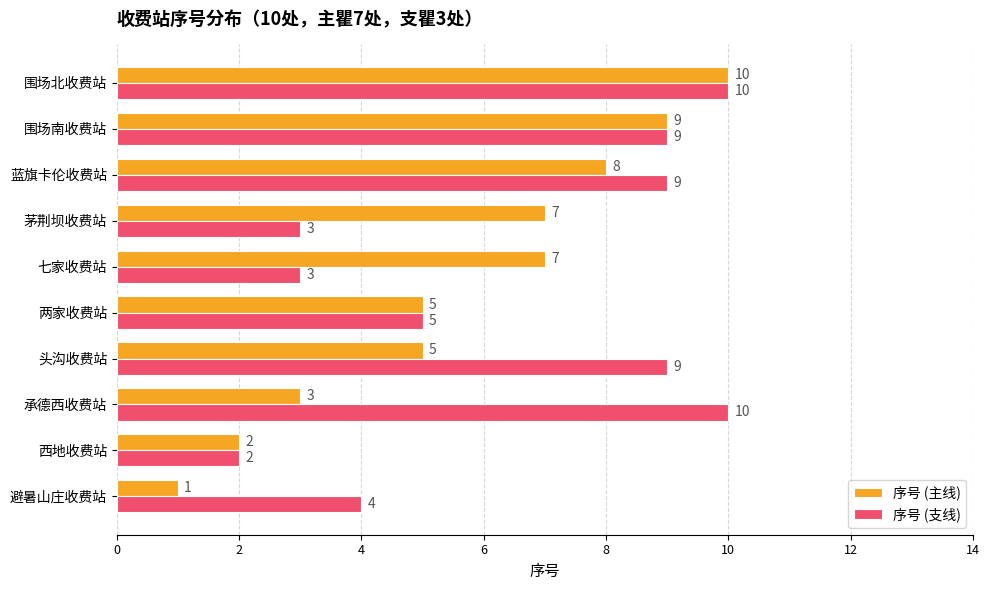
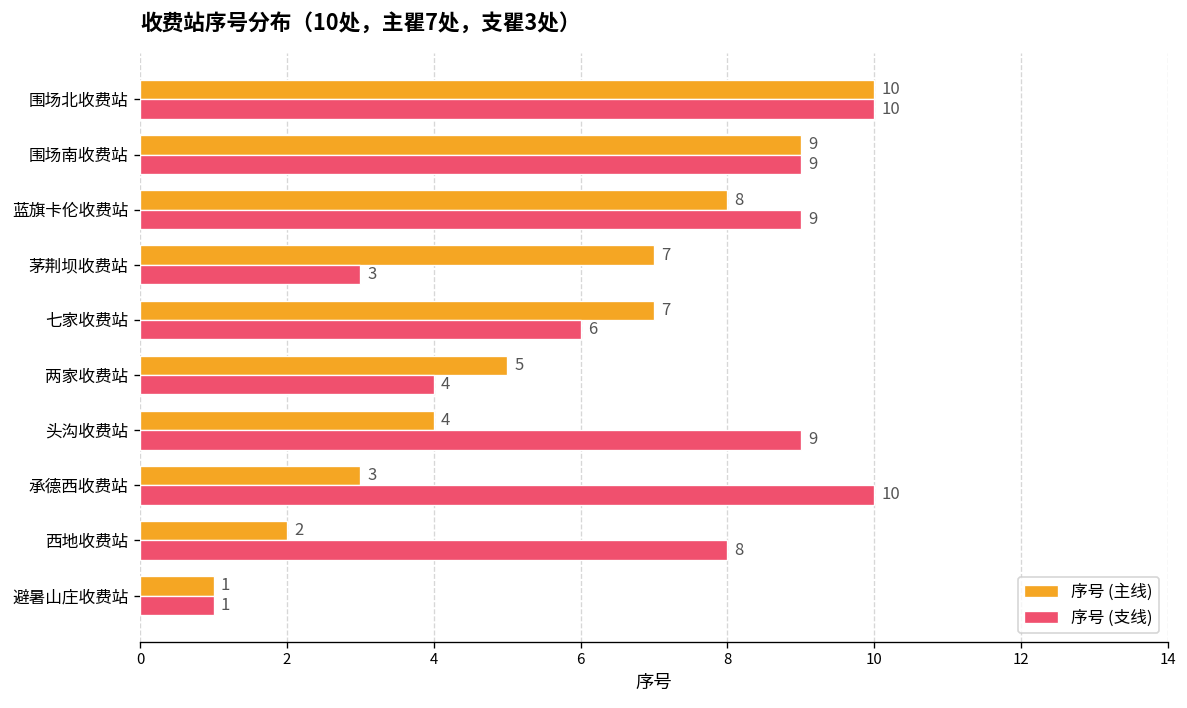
  {
    "序号 (主线)": {
      "围场北收费站": 10,
      "围场南收费站": 9,
      "蓝旗卡伦收费站": 8,
      "茅荆坝收费站": 7,
      "七家收费站": 7,
      "两家收费站": 5,
-     "头沟收费站": 5,
+     "头沟收费站": 4,
      "承德西收费站": 3,
      "西地收费站": 2,
      "避暑山庄收费站": 1
    },
    "序号 (支线)": {
      "围场北收费站": 10,
      "围场南收费站": 9,
      "蓝旗卡伦收费站": 9,
      "茅荆坝收费站": 3,
-     "七家收费站": 3,
-     "两家收费站": 5,
+     "七家收费站": 6,
+     "两家收费站": 4,
      "头沟收费站": 9,
      "承德西收费站": 10,
-     "西地收费站": 2,
-     "避暑山庄收费站": 4
+     "西地收费站": 8,
+     "避暑山庄收费站": 1
    }
  }
